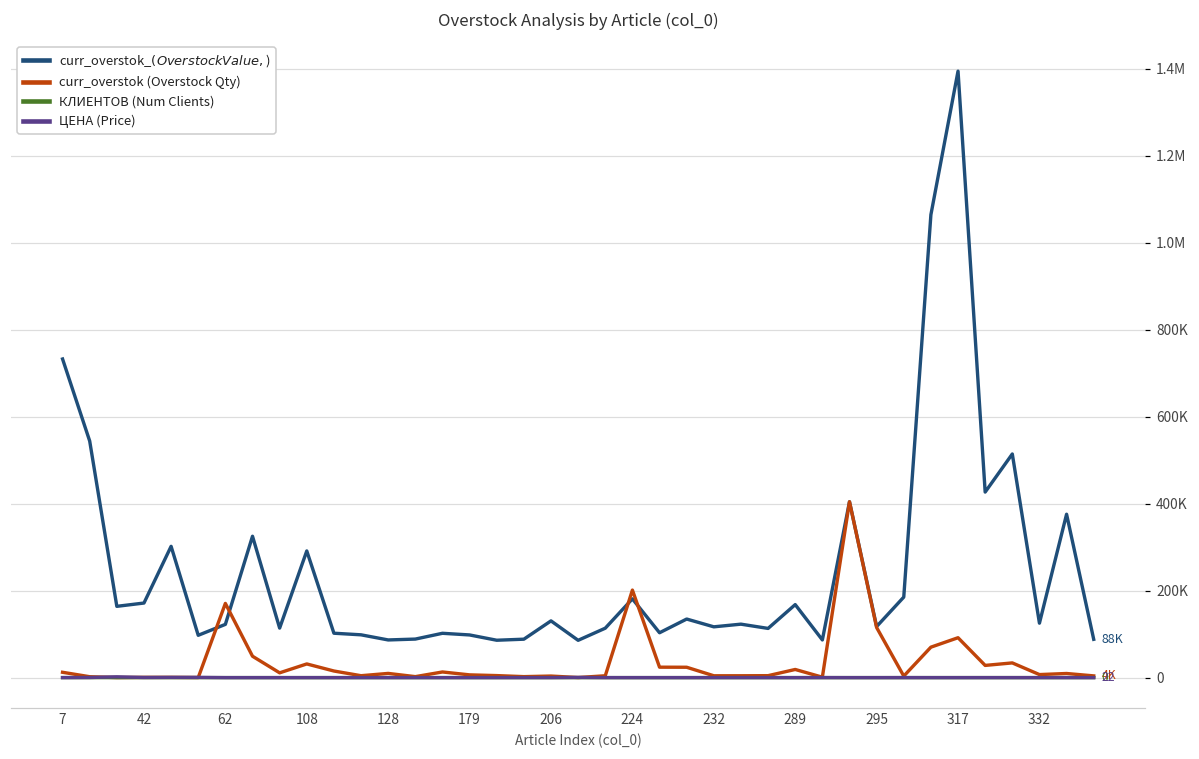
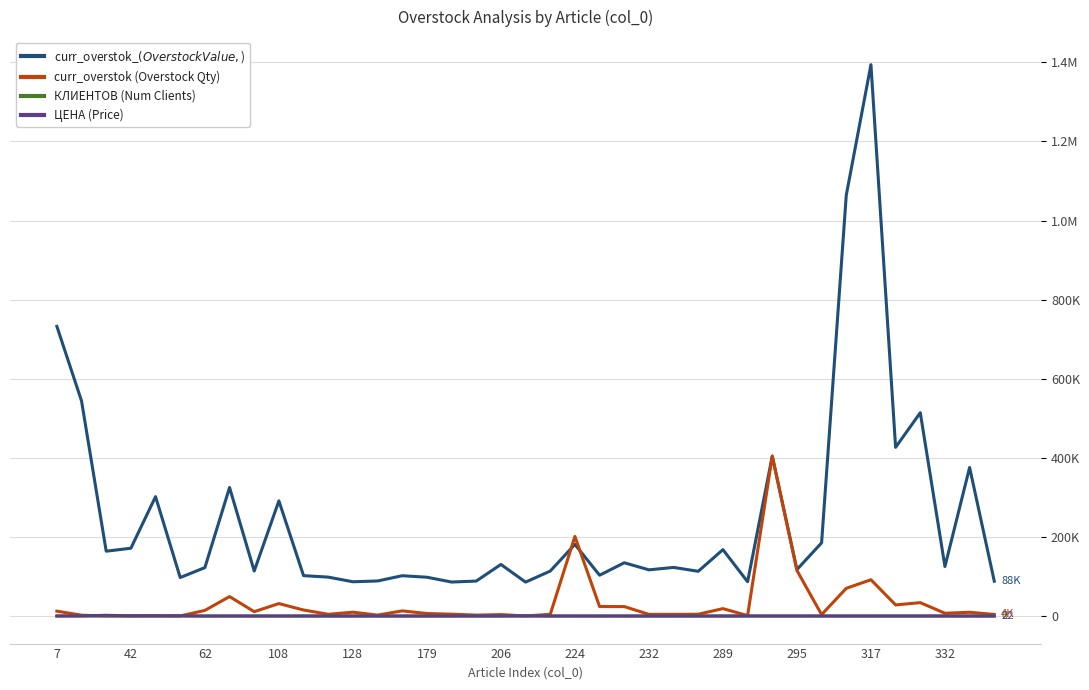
  {
    "curr_overstok (Overstock Qty)": {
-     "62": 170000,
+     "62": 10000,
      "108": 30000,
      "128": 10000,
      "224": 200000,
      "289": 20000,
      "317": 90000,
      "332": 10000
    }
  }
